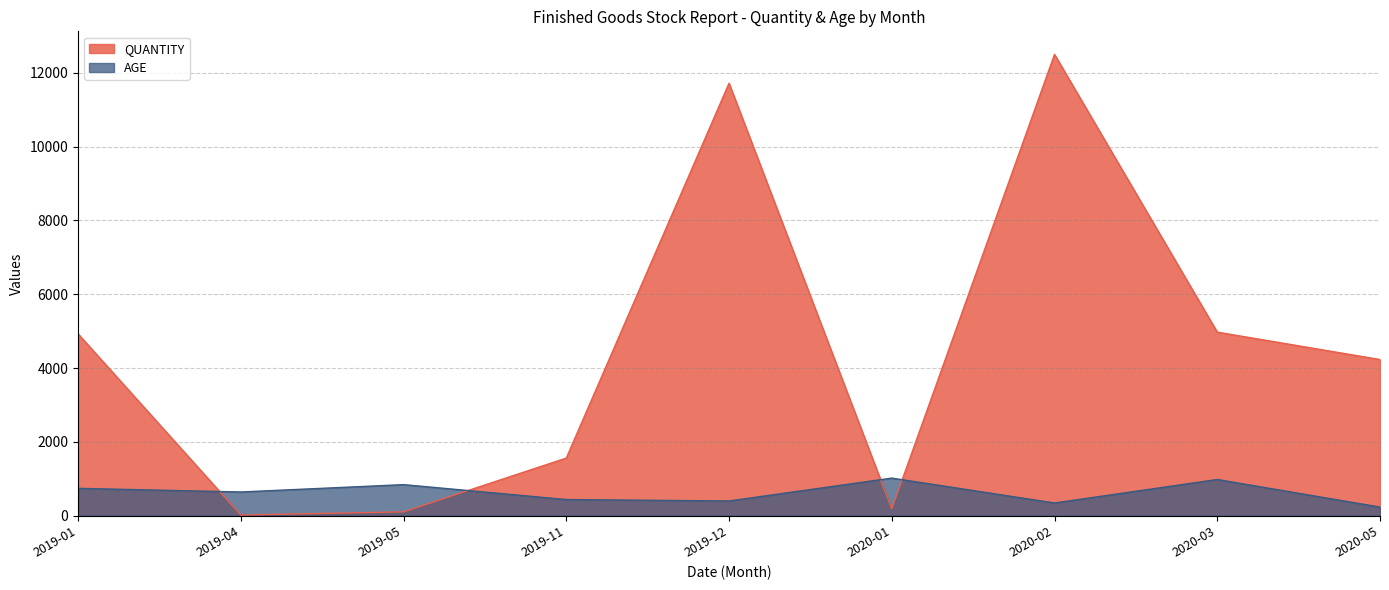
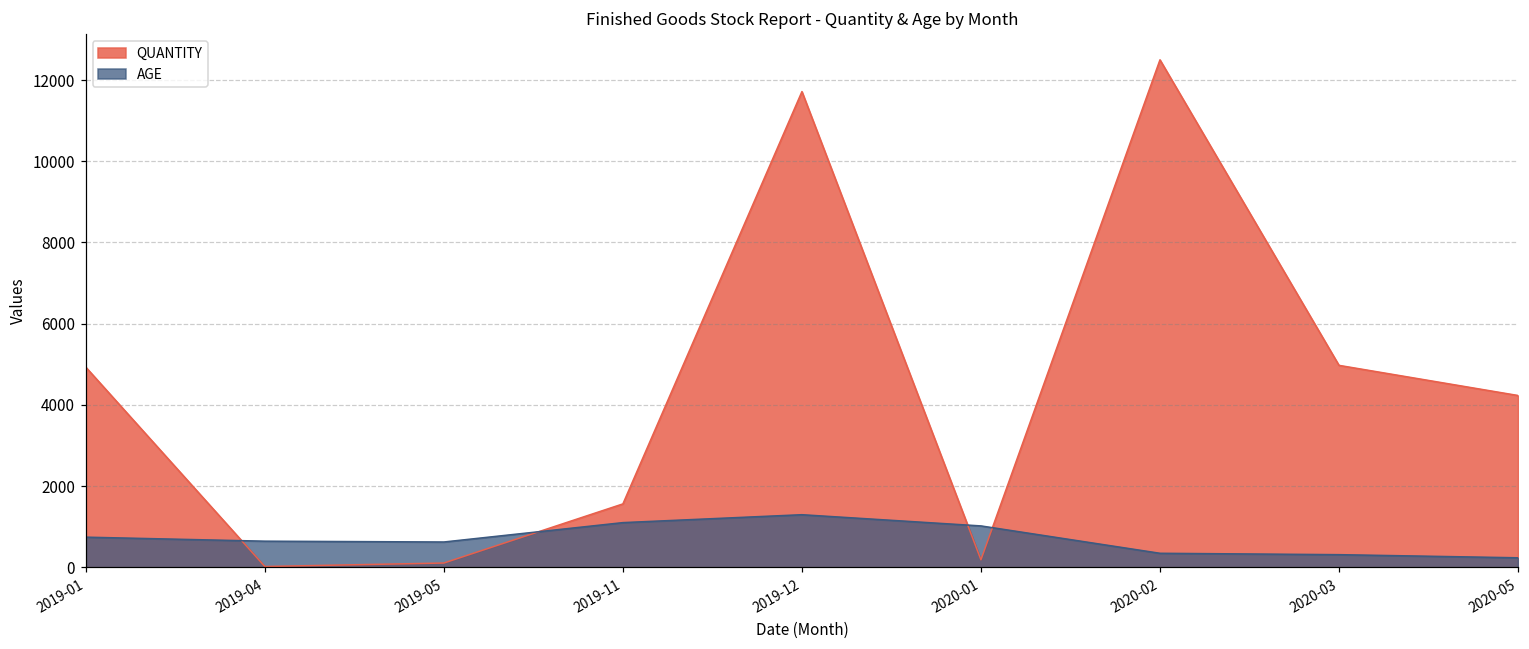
  {
    "QUANTITY": {
      "2019-01": 4900,
      "2019-04": 0,
      "2019-05": 100,
      "2019-11": 1600,
      "2019-12": 11700,
      "2020-01": 200,
      "2020-02": 12500,
      "2020-03": 5000,
      "2020-05": 4200
    },
    "AGE": {
      "2019-01": 700,
      "2019-04": 600,
-     "2019-05": 800,
-     "2019-11": 400,
-     "2019-12": 400,
+     "2019-05": 600,
+     "2019-11": 1100,
+     "2019-12": 1300,
      "2020-01": 1000,
      "2020-02": 300,
-     "2020-03": 1000,
+     "2020-03": 300,
      "2020-05": 200
    }
  }
